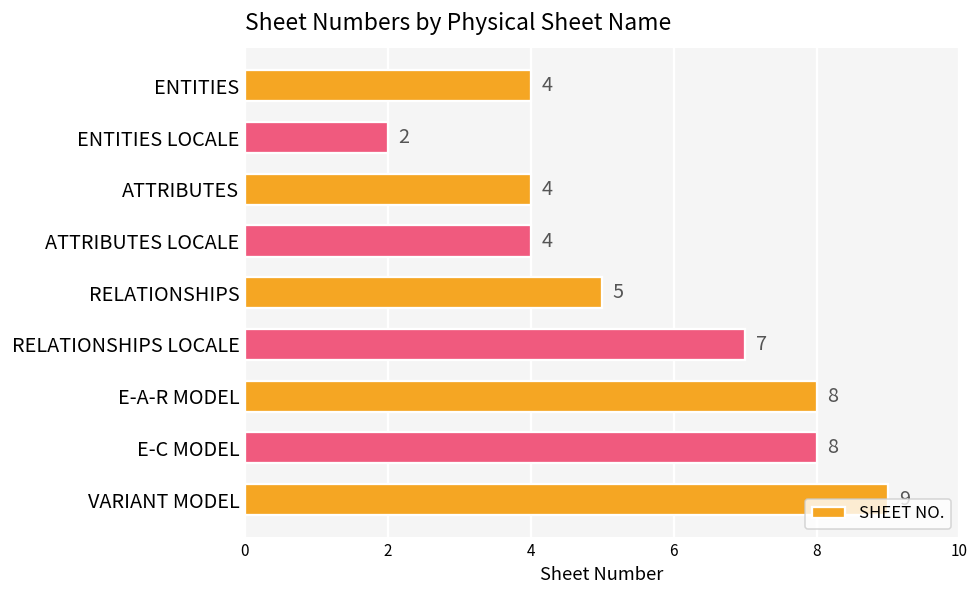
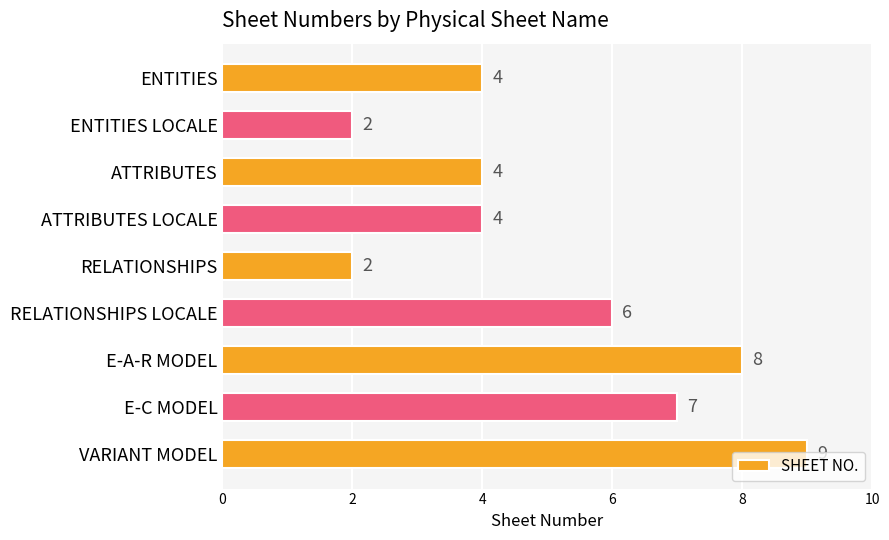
  {
    "ENTITIES": 4,
    "ENTITIES LOCALE": 2,
    "ATTRIBUTES": 4,
    "ATTRIBUTES LOCALE": 4,
-   "RELATIONSHIPS": 5,
-   "RELATIONSHIPS LOCALE": 7,
+   "RELATIONSHIPS": 2,
+   "RELATIONSHIPS LOCALE": 6,
    "E-A-R MODEL": 8,
-   "E-C MODEL": 8
+   "E-C MODEL": 7
  }
